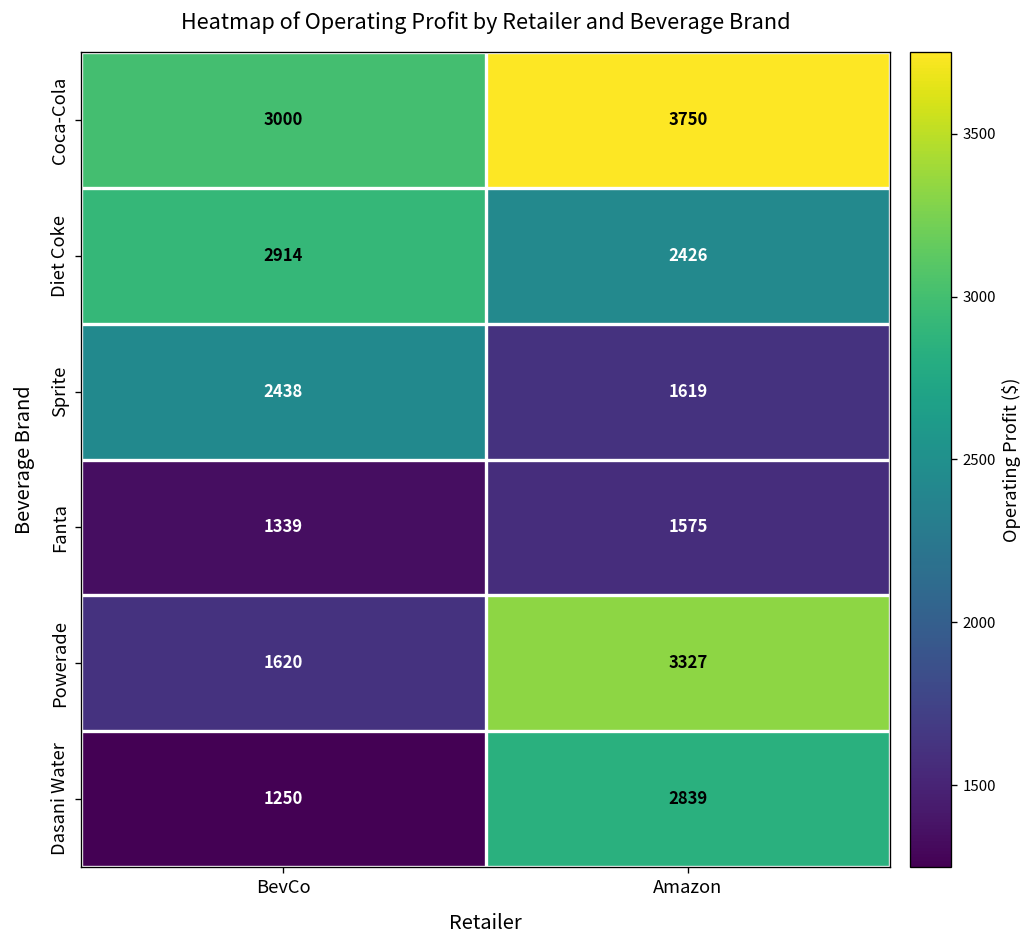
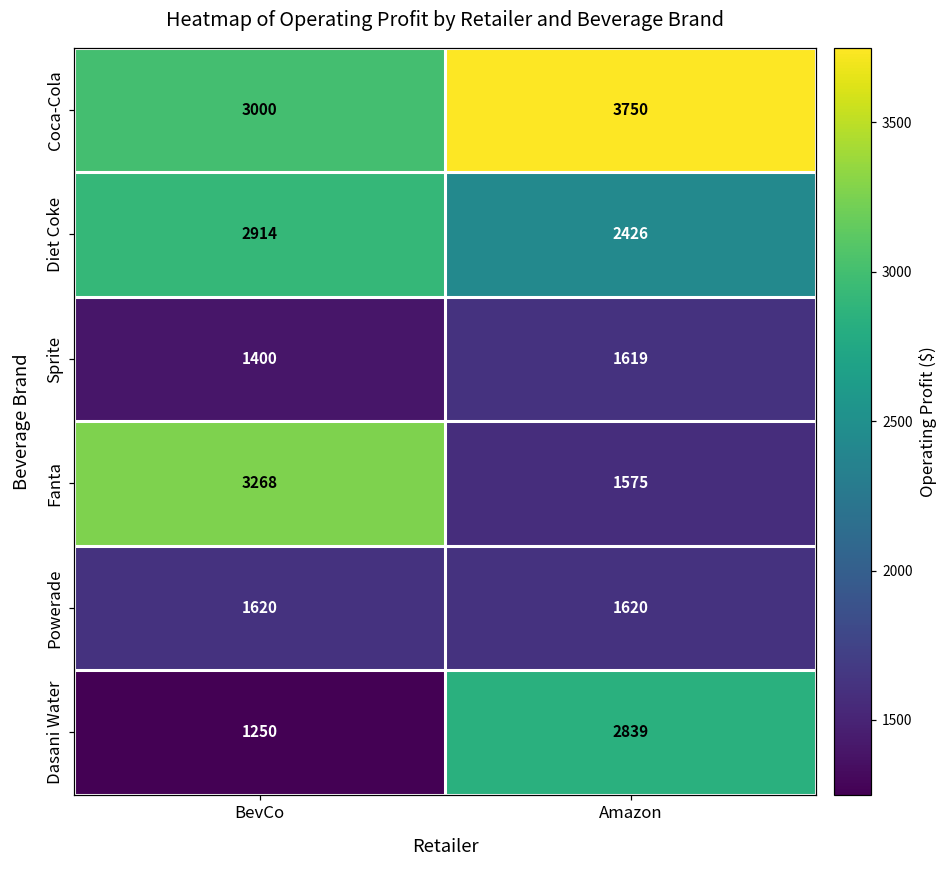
  {
    "Coca-Cola": {
      "BevCo": 3000,
      "Amazon": 3750
    },
    "Diet Coke": {
      "BevCo": 2914,
      "Amazon": 2426
    },
    "Sprite": {
-     "BevCo": 2438,
+     "BevCo": 1400,
      "Amazon": 1619
    },
    "Fanta": {
-     "BevCo": 1339,
+     "BevCo": 3268,
      "Amazon": 1575
    },
    "Powerade": {
      "BevCo": 1620,
-     "Amazon": 3327
+     "Amazon": 1620
    },
    "Dasani Water": {
      "BevCo": 1250,
      "Amazon": 2839
    }
  }
